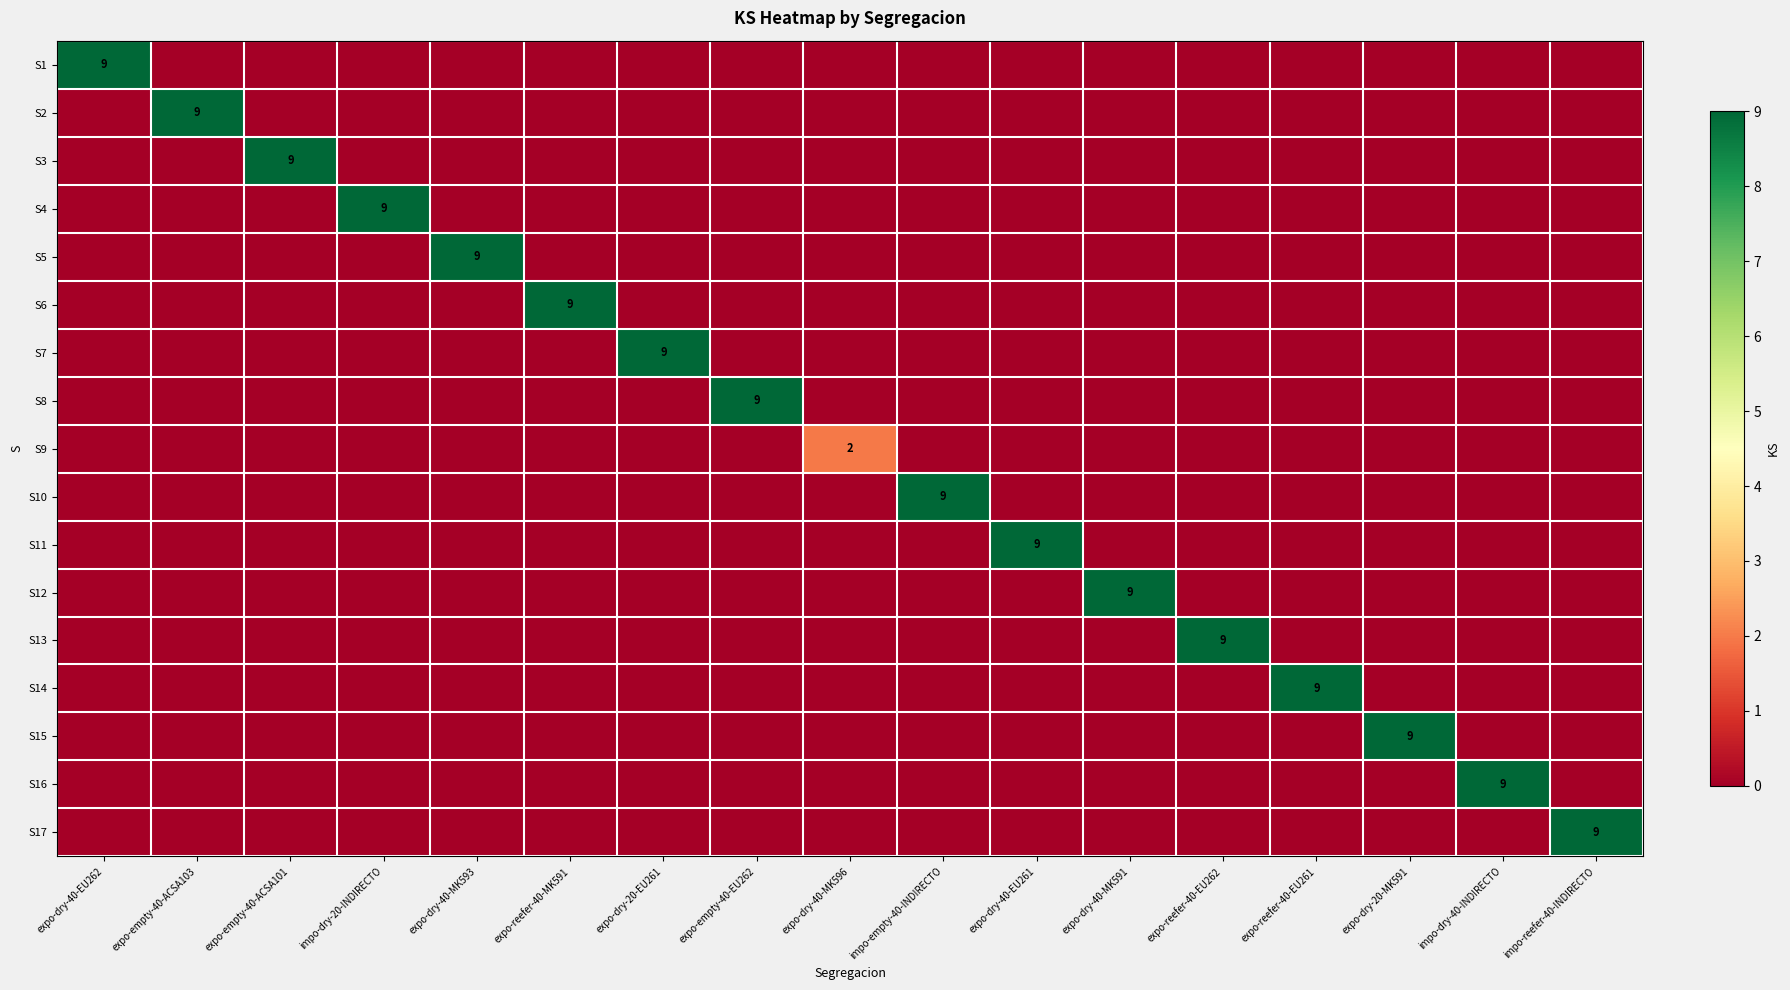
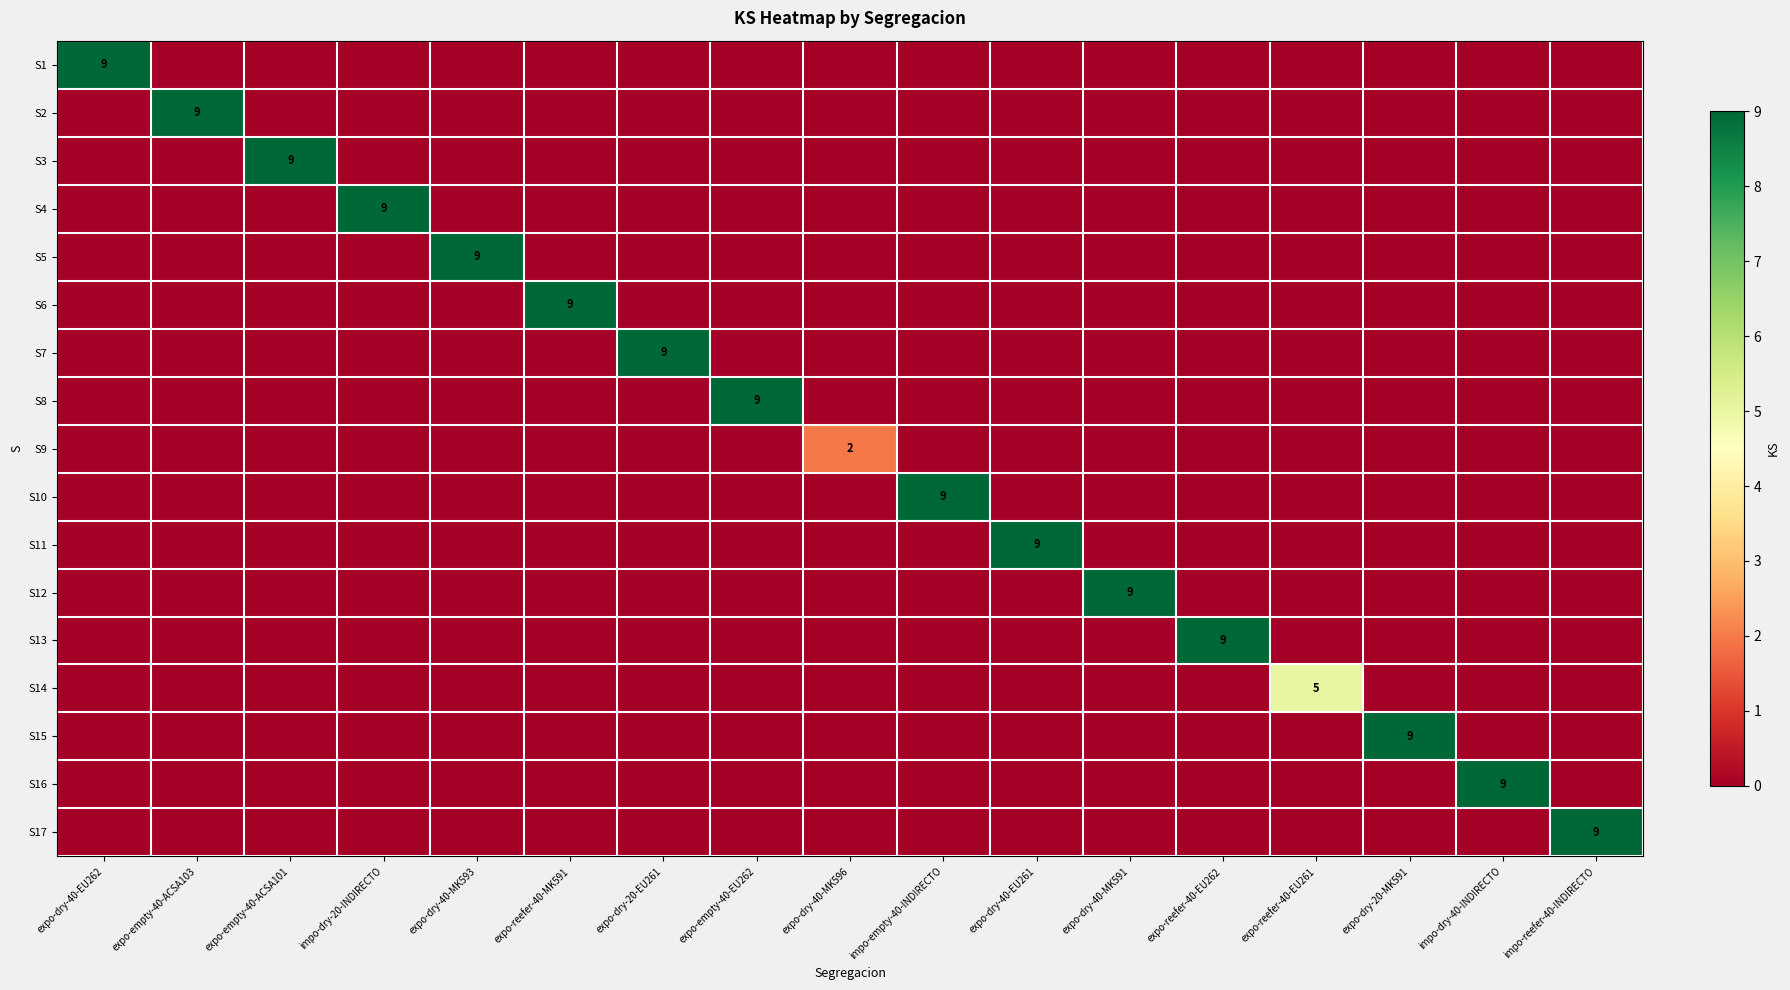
  {
    "S1": {
      "expo-dry-40-EU262": 9
    },
    "S2": {
      "expo-empty-40-ACSA103": 9
    },
    "S3": {
      "expo-empty-40-ACSA101": 9
    },
    "S4": {
      "impo-dry-20-INDIRECTO": 9
    },
    "S5": {
      "expo-dry-40-MK593": 9
    },
    "S6": {
      "expo-reefer-40-MK591": 9
    },
    "S7": {
      "expo-dry-20-EU261": 9
    },
    "S8": {
      "expo-empty-40-EU262": 9
    },
    "S9": {
      "expo-dry-40-MK596": 2
    },
    "S10": {
      "impo-empty-40-INDIRECTO": 9
    },
    "S11": {
      "expo-dry-40-EU261": 9
    },
    "S12": {
      "expo-dry-40-MK591": 9
    },
    "S13": {
      "expo-reefer-40-EU262": 9
    },
    "S14": {
-     "expo-reefer-40-EU261": 9
+     "expo-reefer-40-EU261": 5
    },
    "S15": {
      "expo-dry-20-MK591": 9
    },
    "S16": {
      "impo-dry-40-INDIRECTO": 9
    },
    "S17": {
      "impo-reefer-40-INDIRECTO": 9
    }
  }
